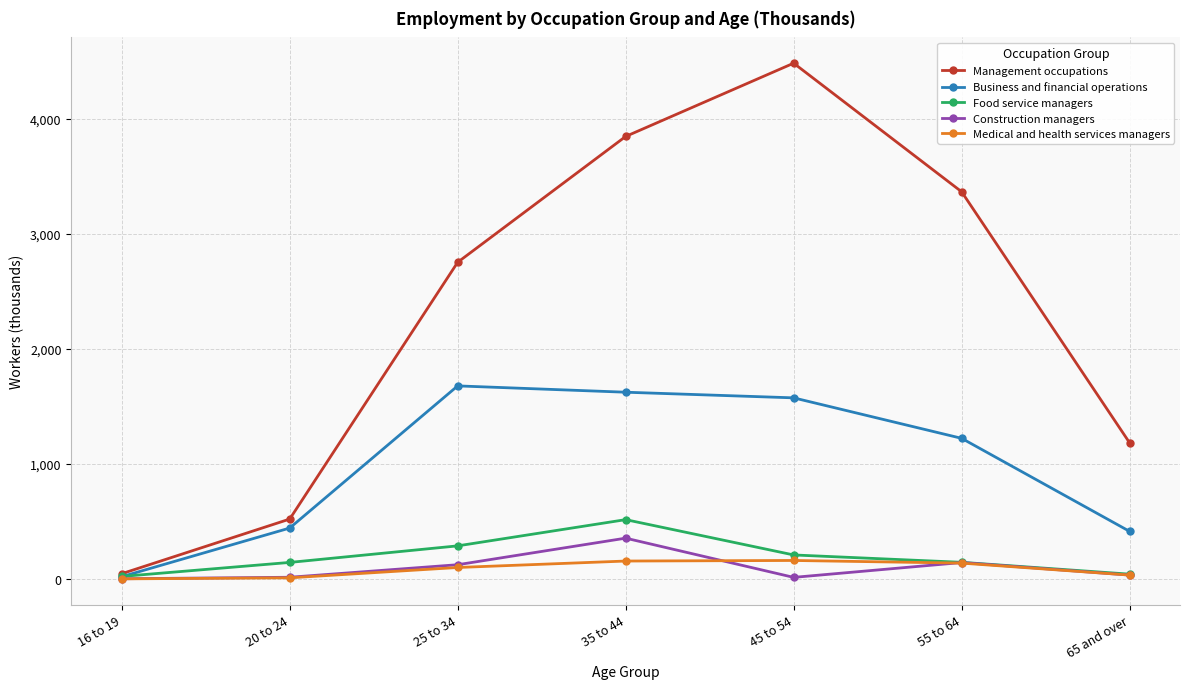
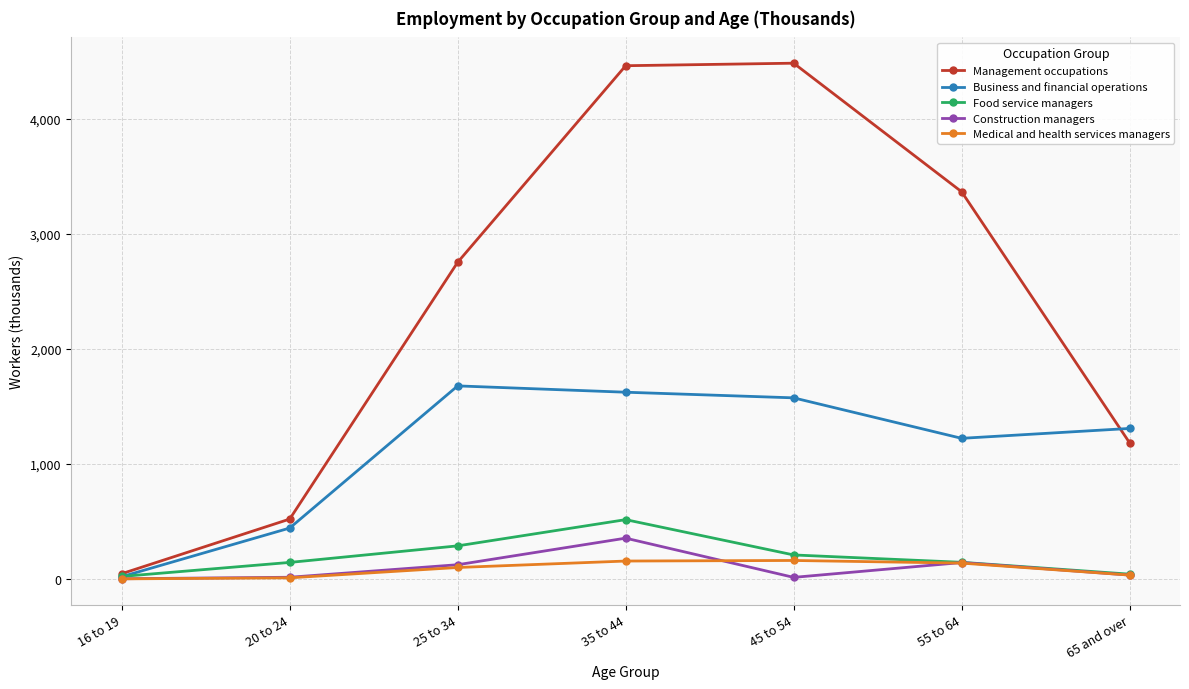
  {
    "Management occupations": {
      "16 to 19": "50",
      "20 to 24": "520",
      "25 to 34": "2,750",
-     "35 to 44": "3,850",
+     "35 to 44": "4,460",
      "45 to 54": "4,480",
      "55 to 64": "3,370",
      "65 and over": "1,180"
    },
    "Business and financial operations": {
      "20 to 24": "440",
      "25 to 34": "1,680",
      "35 to 44": "1,620",
      "45 to 54": "1,570",
      "55 to 64": "1,220",
-     "65 and over": "410"
+     "65 and over": "1,310"
    },
    "Food service managers": {
      "20 to 24": "140",
      "25 to 34": "290",
      "35 to 44": "520",
      "45 to 54": "210"
    },
    "Construction managers": {
      "25 to 34": "120",
      "35 to 44": "350",
      "45 to 54": "10"
    },
    "Medical and health services managers": {
      "25 to 34": "100",
      "35 to 44": "160",
      "45 to 54": "160"
    }
  }
